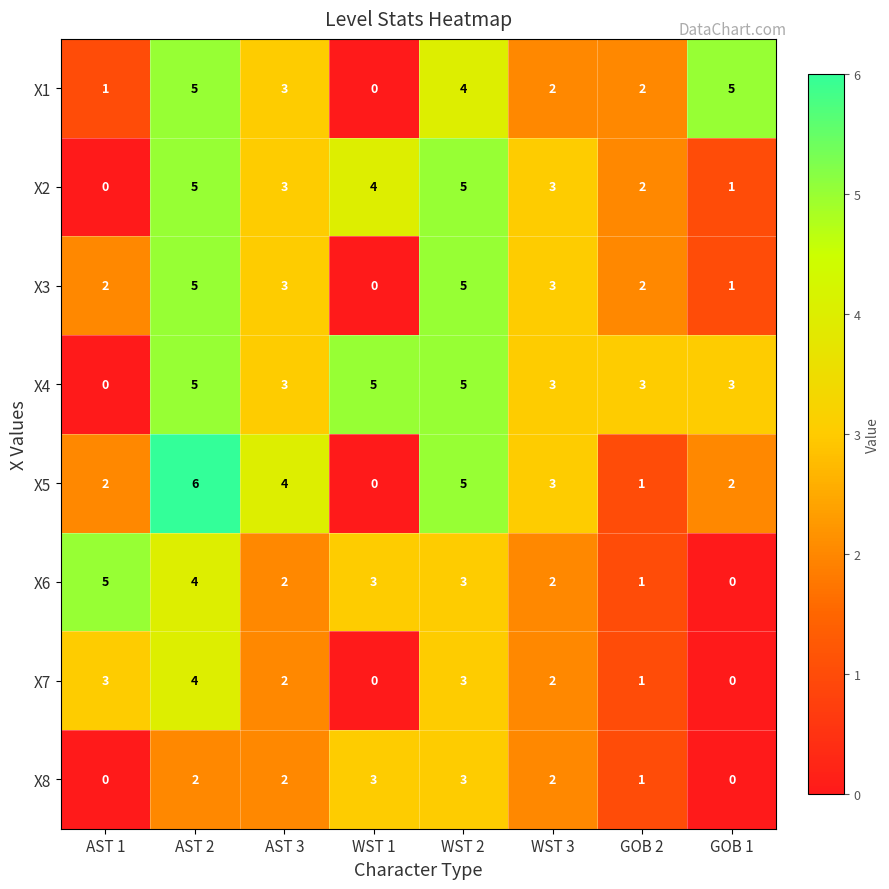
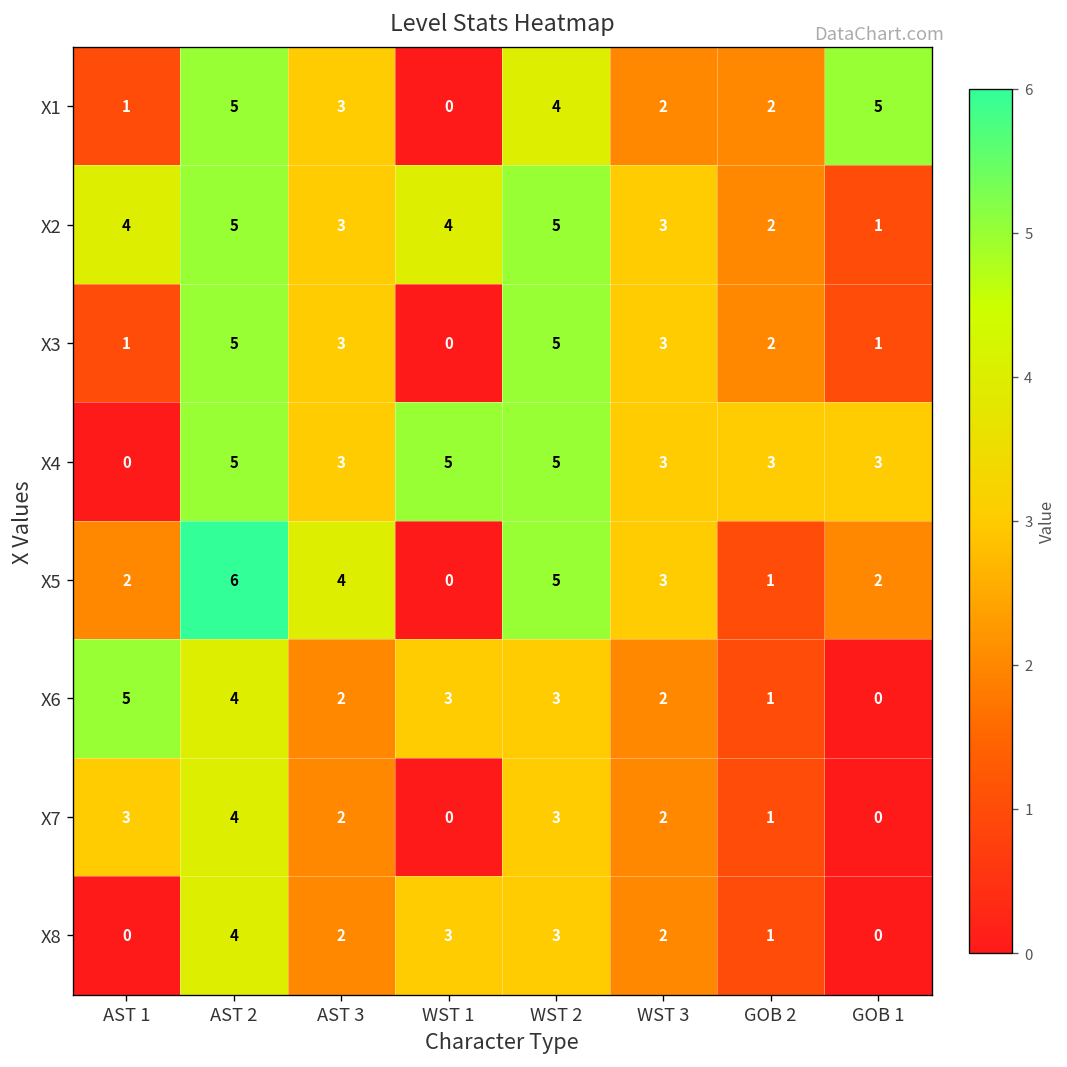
  {
    "X1": {
      "AST 1": 1,
      "AST 2": 5,
      "AST 3": 3,
      "WST 1": 0,
      "WST 2": 4,
      "WST 3": 2,
      "GOB 2": 2,
      "GOB 1": 5
    },
    "X2": {
-     "AST 1": 0,
+     "AST 1": 4,
      "AST 2": 5,
      "AST 3": 3,
      "WST 1": 4,
      "WST 2": 5,
      "WST 3": 3,
      "GOB 2": 2,
      "GOB 1": 1
    },
    "X3": {
-     "AST 1": 2,
+     "AST 1": 1,
      "AST 2": 5,
      "AST 3": 3,
      "WST 1": 0,
      "WST 2": 5,
      "WST 3": 3,
      "GOB 2": 2,
      "GOB 1": 1
    },
    "X4": {
      "AST 1": 0,
      "AST 2": 5,
      "AST 3": 3,
      "WST 1": 5,
      "WST 2": 5,
      "WST 3": 3,
      "GOB 2": 3,
      "GOB 1": 3
    },
    "X5": {
      "AST 1": 2,
      "AST 2": 6,
      "AST 3": 4,
      "WST 1": 0,
      "WST 2": 5,
      "WST 3": 3,
      "GOB 2": 1,
      "GOB 1": 2
    },
    "X6": {
      "AST 1": 5,
      "AST 2": 4,
      "AST 3": 2,
      "WST 1": 3,
      "WST 2": 3,
      "WST 3": 2,
      "GOB 2": 1,
      "GOB 1": 0
    },
    "X7": {
      "AST 1": 3,
      "AST 2": 4,
      "AST 3": 2,
      "WST 1": 0,
      "WST 2": 3,
      "WST 3": 2,
      "GOB 2": 1,
      "GOB 1": 0
    },
    "X8": {
      "AST 1": 0,
-     "AST 2": 2,
+     "AST 2": 4,
      "AST 3": 2,
      "WST 1": 3,
      "WST 2": 3,
      "WST 3": 2,
      "GOB 2": 1,
      "GOB 1": 0
    }
  }
